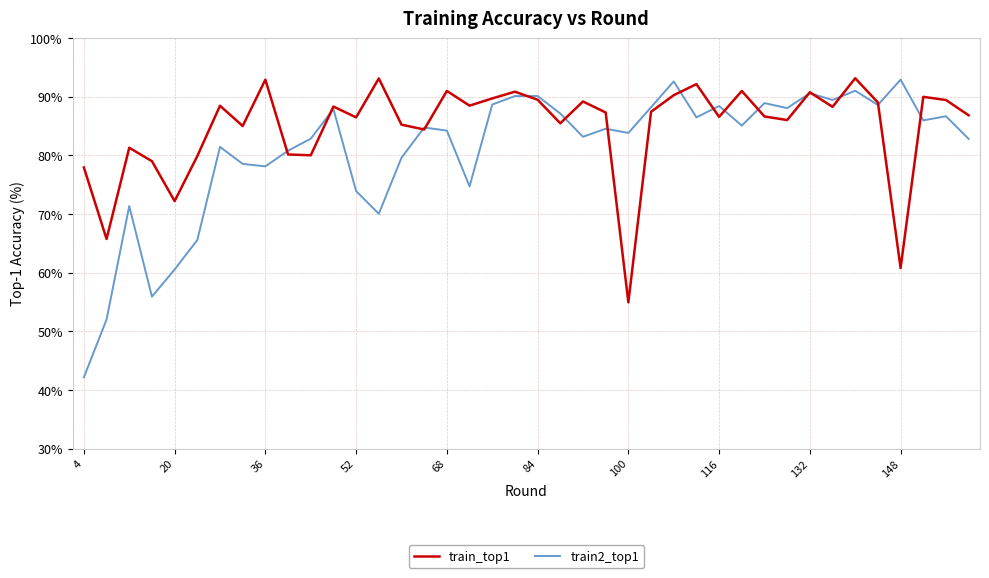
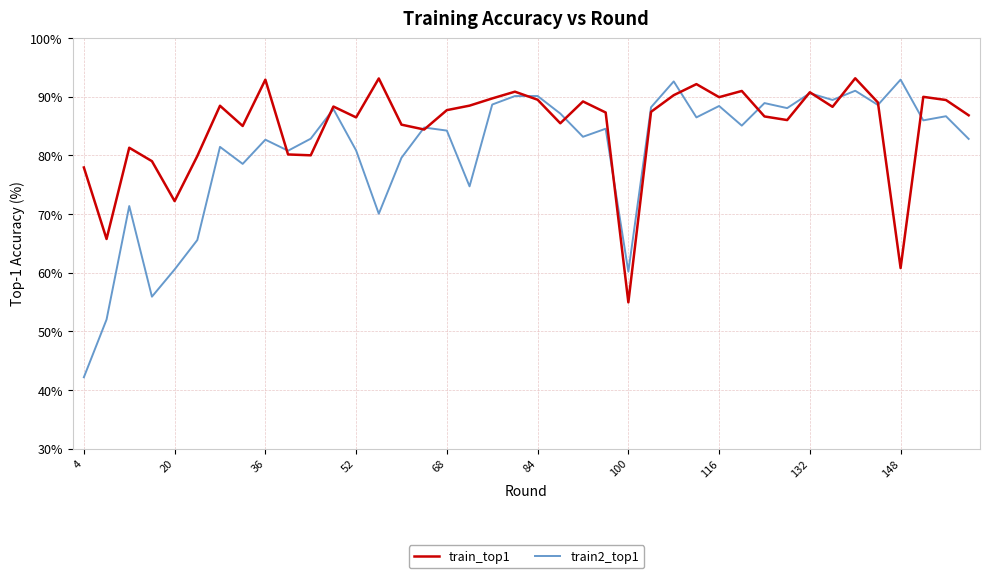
  {
    "train_top1": {
      "4": "78%",
      "20": "72%",
      "36": "93%",
      "52": "87%",
-     "68": "91%",
+     "68": "88%",
      "84": "90%",
      "100": "55%",
-     "116": "87%",
+     "116": "90%",
      "148": "61%"
    },
    "train2_top1": {
      "4": "42%",
      "20": "61%",
-     "36": "78%",
-     "52": "74%",
+     "36": "83%",
+     "52": "81%",
      "68": "84%",
      "84": "90%",
-     "100": "84%",
+     "100": "60%",
      "116": "88%",
      "148": "93%"
    }
  }
